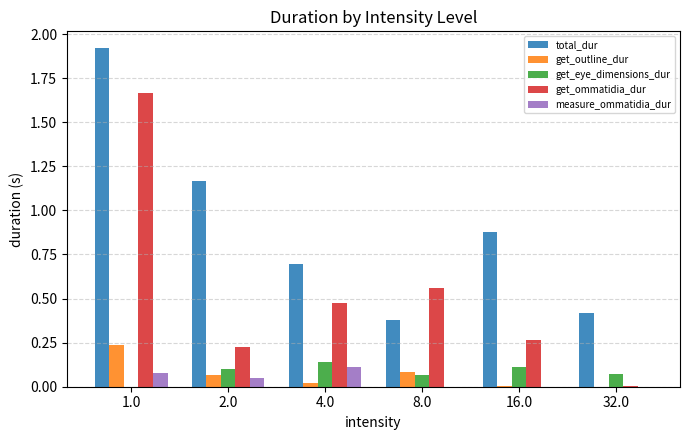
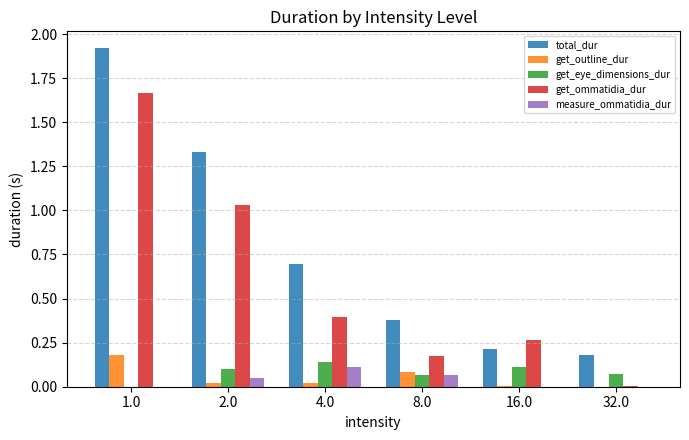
  {
    "total_dur": {
      "1.0": 1.92,
-     "2.0": 1.17,
+     "2.0": 1.33,
      "4.0": 0.69,
      "8.0": 0.38,
-     "16.0": 0.88,
-     "32.0": 0.42
+     "16.0": 0.21,
+     "32.0": 0.18
    },
    "get_outline_dur": {
-     "1.0": 0.23,
-     "2.0": 0.07,
+     "1.0": 0.18,
+     "2.0": 0.02,
      "4.0": 0.02,
      "8.0": 0.09
    },
    "get_eye_dimensions_dur": {
      "2.0": 0.10,
      "4.0": 0.14,
      "8.0": 0.07,
      "16.0": 0.11,
      "32.0": 0.07
    },
    "get_ommatidia_dur": {
      "1.0": 1.67,
-     "2.0": 0.22,
-     "4.0": 0.48,
-     "8.0": 0.56,
+     "2.0": 1.03,
+     "4.0": 0.40,
+     "8.0": 0.17,
      "16.0": 0.26
    },
    "measure_ommatidia_dur": {
-     "1.0": 0.08,
+     "1.0": 0.00,
      "2.0": 0.05,
      "4.0": 0.11,
-     "8.0": 0.00
+     "8.0": 0.07
    }
  }
